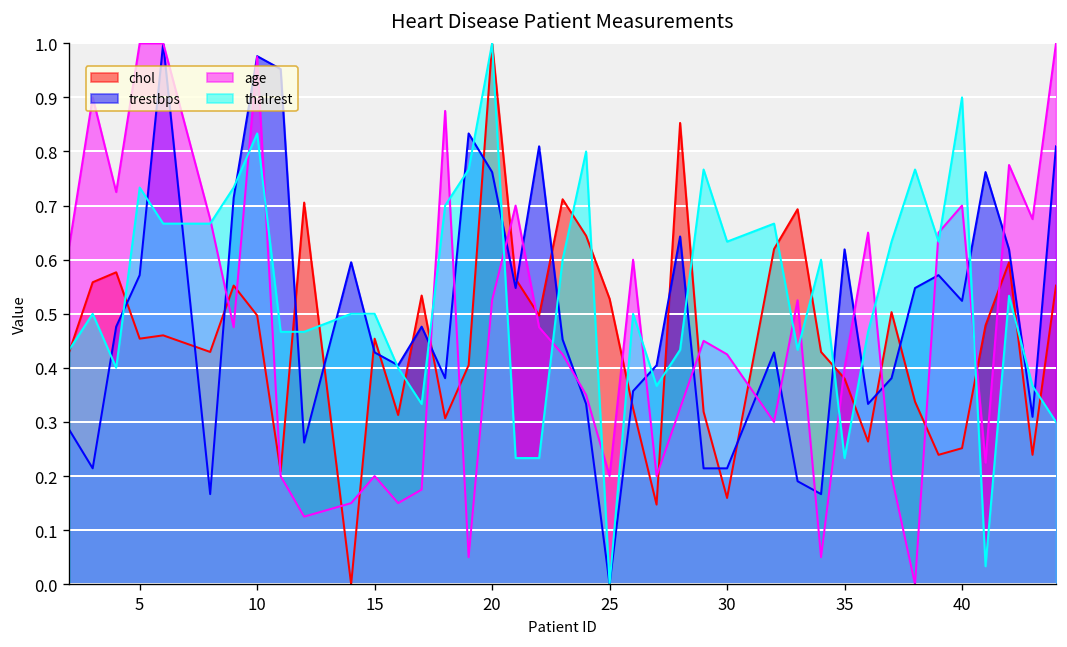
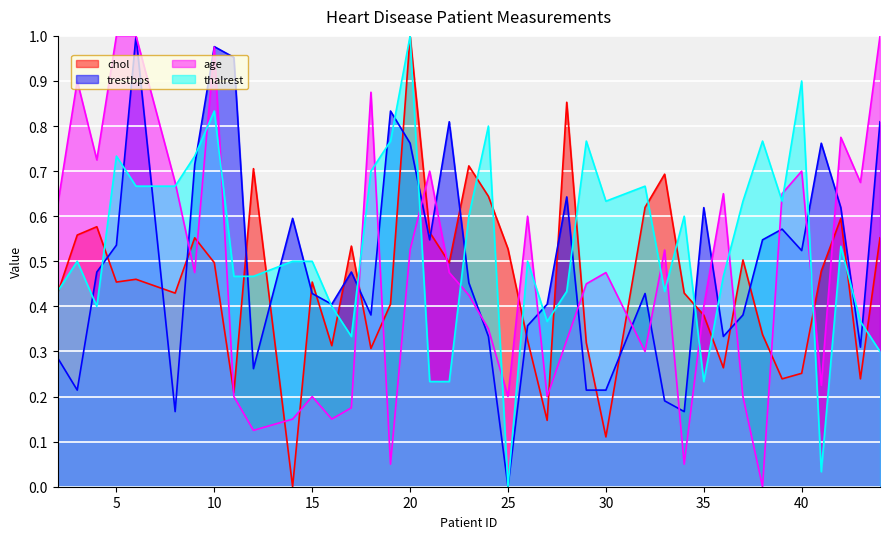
  {
    "chol": {
      "5": 0.45,
      "10": 0.50,
      "15": 0.45,
      "25": 0.53,
-     "30": 0.16,
+     "30": 0.11,
      "35": 0.38,
      "40": 0.25
    },
    "trestbps": {
-     "5": 0.57,
+     "5": 0.54,
      "15": 0.43,
      "20": 0.76,
      "30": 0.21,
      "35": 0.62,
      "40": 0.52
    },
    "age": {
      "5": 1.00,
      "15": 0.20,
      "20": 0.53,
      "25": 0.20,
-     "30": 0.43,
+     "30": 0.48,
      "35": 0.40,
      "40": 0.70
    },
    "thalrest": {
      "5": 0.73,
      "10": 0.83,
      "15": 0.50,
      "30": 0.63,
      "35": 0.23,
      "40": 0.90
    }
  }
